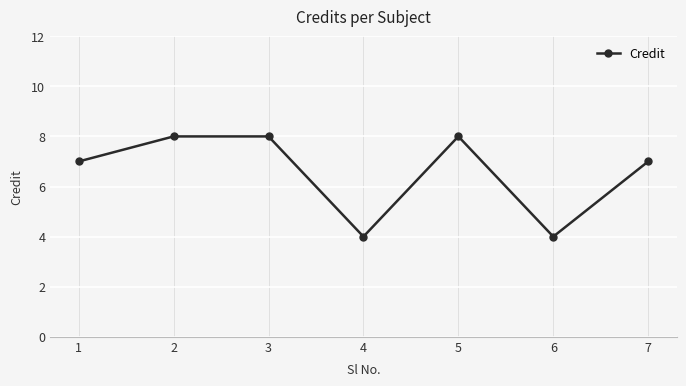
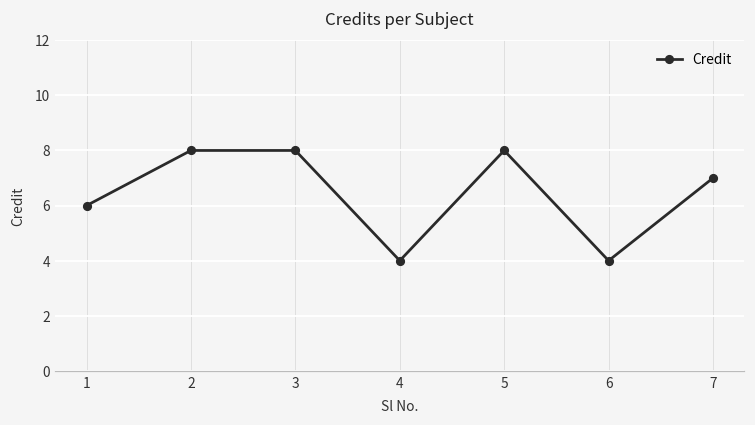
  {
-   "1": 7,
+   "1": 6,
    "2": 8,
    "3": 8,
    "4": 4,
    "5": 8,
    "6": 4,
    "7": 7
  }
